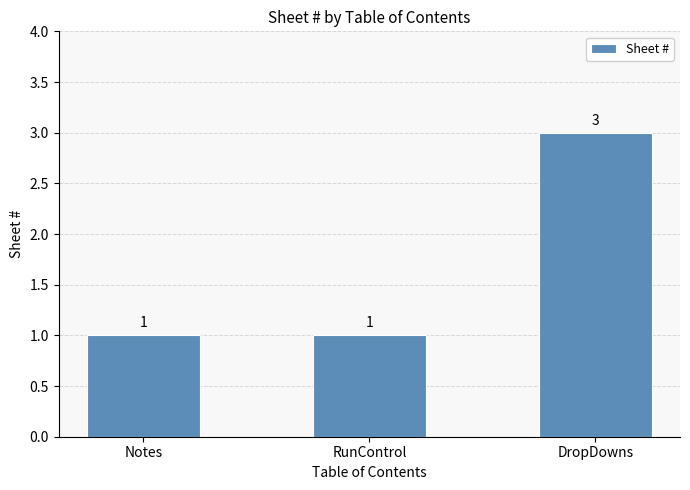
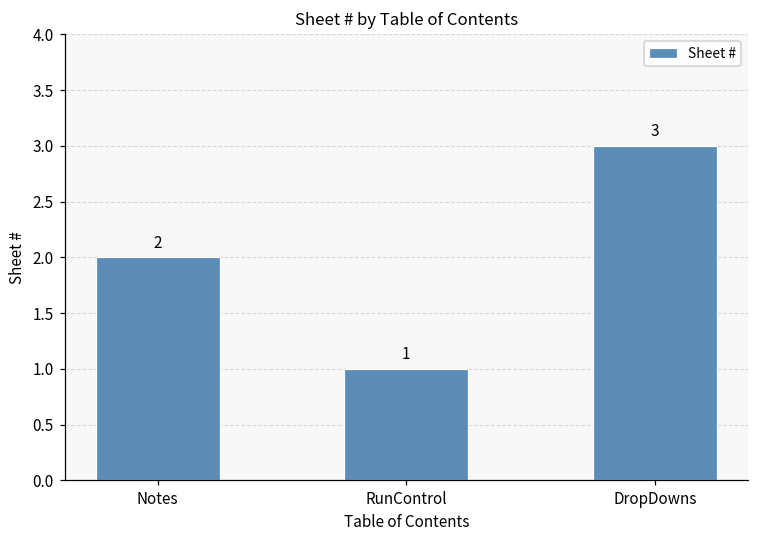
  {
-   "Notes": 1,
+   "Notes": 2,
    "RunControl": 1,
    "DropDowns": 3
  }
